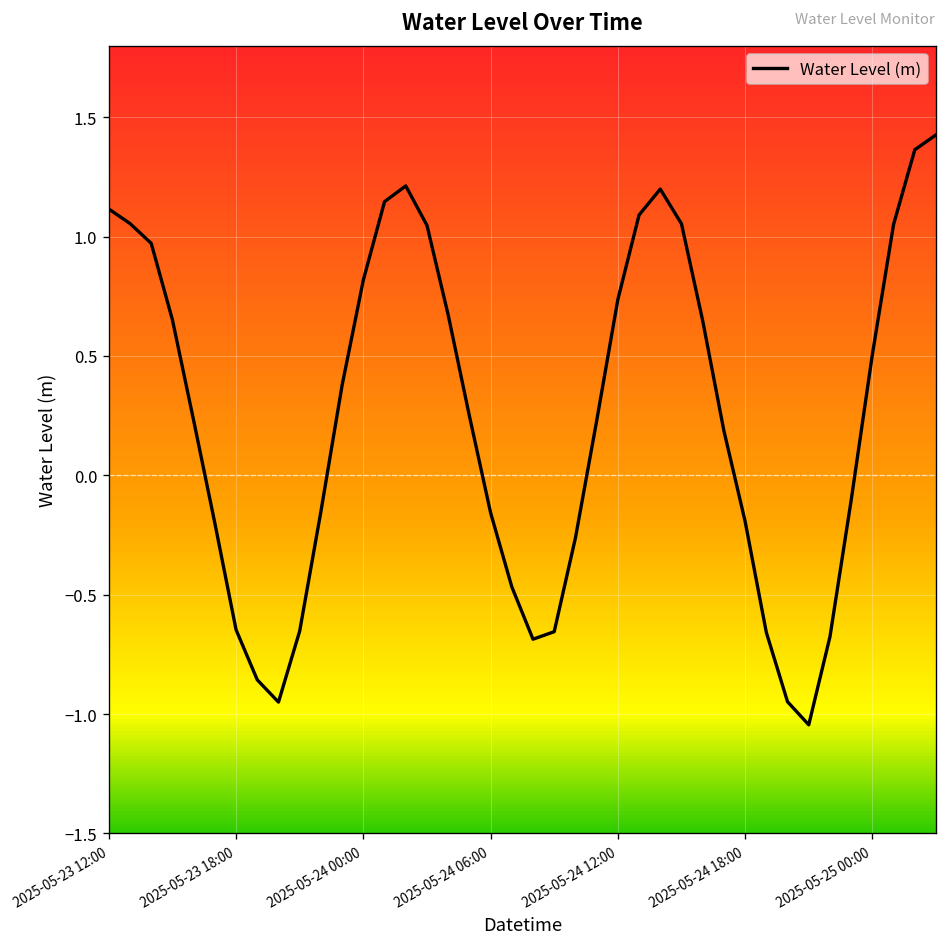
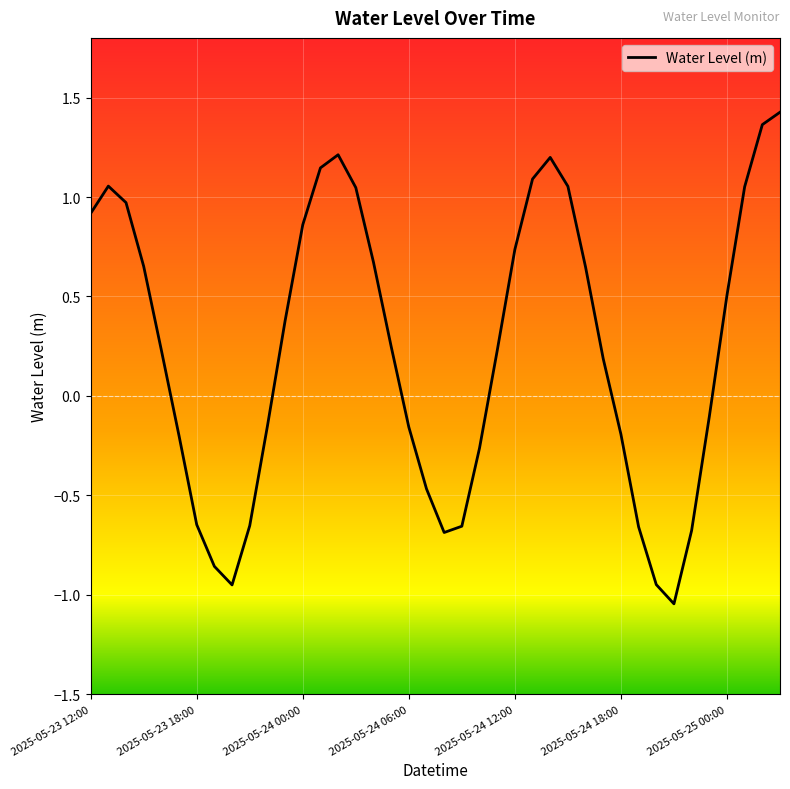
  {
-   "2025-05-23 12:00": 1.12,
+   "2025-05-23 12:00": 0.92,
    "2025-05-23 18:00": -0.65,
-   "2025-05-24 00:00": 0.82,
+   "2025-05-24 00:00": 0.86,
    "2025-05-24 06:00": -0.16,
    "2025-05-24 12:00": 0.74,
    "2025-05-24 18:00": -0.19,
    "2025-05-25 00:00": 0.51
  }
